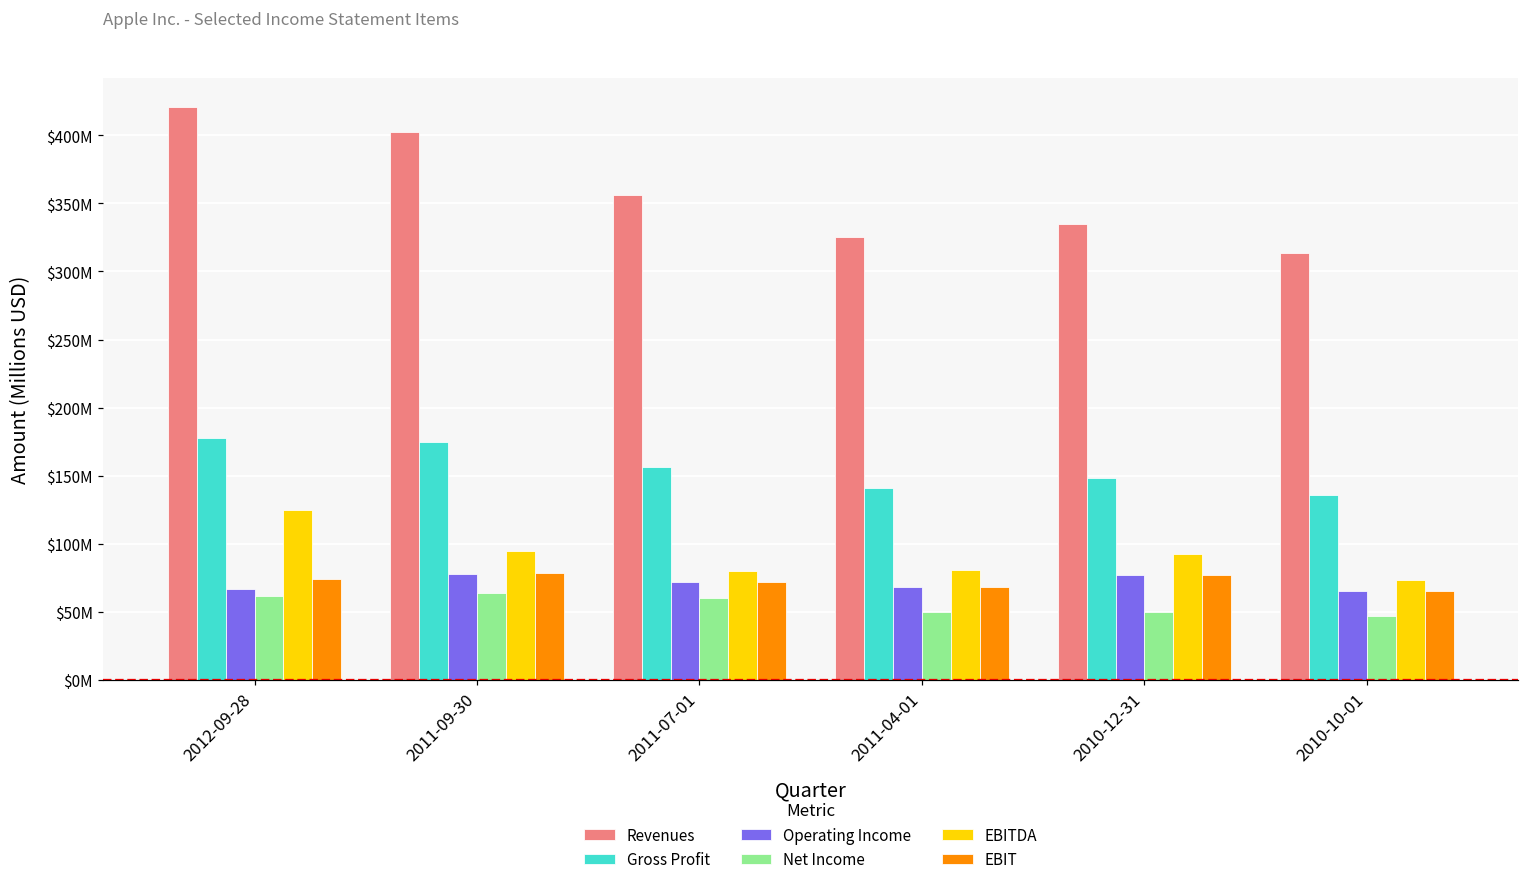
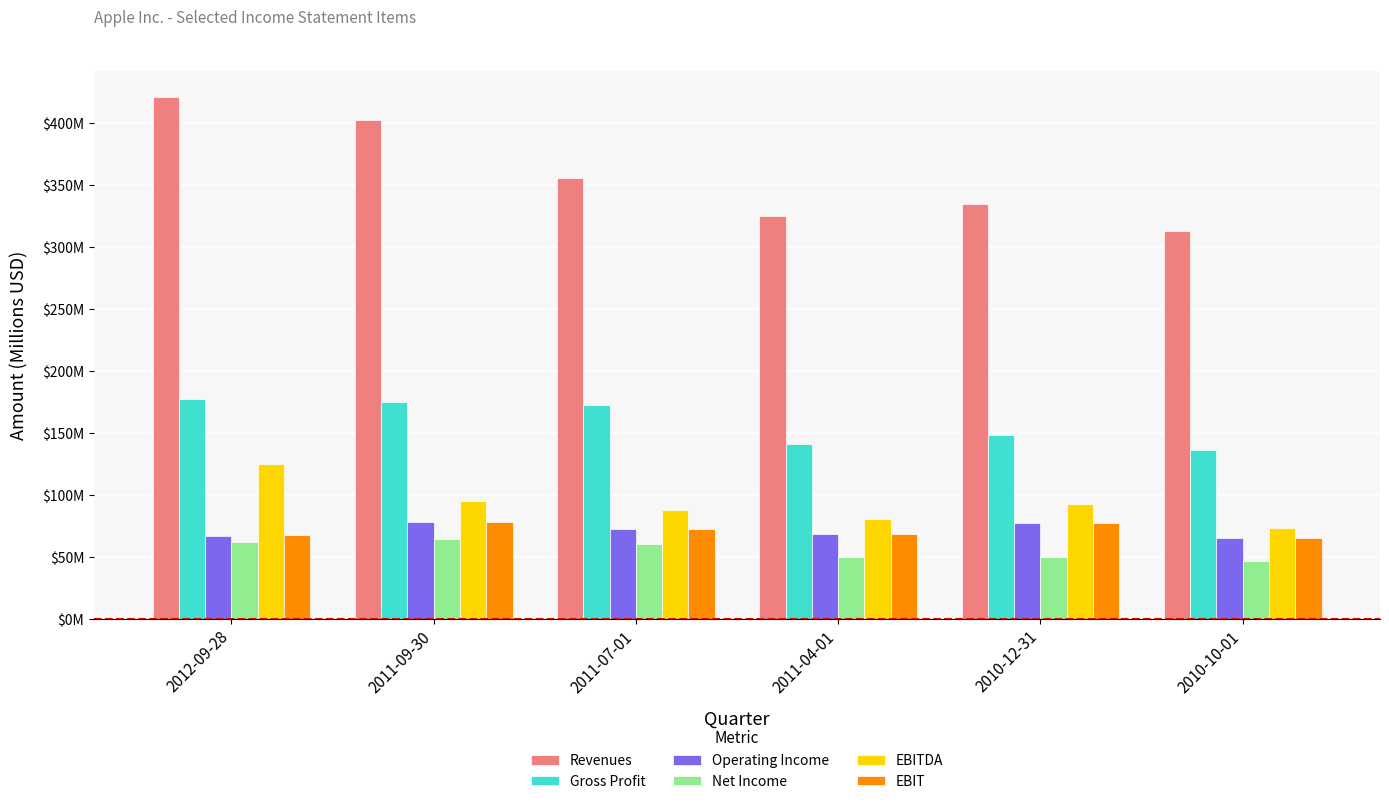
  {
    "Revenues": {
      "2012-09-28": "$421000000",
      "2011-09-30": "$402000000",
      "2011-07-01": "$356000000",
      "2011-04-01": "$325000000",
      "2010-12-31": "$335000000",
      "2010-10-01": "$313000000"
    },
    "Gross Profit": {
      "2012-09-28": "$178000000",
      "2011-09-30": "$175000000",
-     "2011-07-01": "$156000000",
+     "2011-07-01": "$173000000",
      "2011-04-01": "$141000000",
      "2010-12-31": "$149000000",
      "2010-10-01": "$136000000"
    },
    "Operating Income": {
      "2012-09-28": "$67000000",
      "2011-09-30": "$78000000",
      "2011-07-01": "$72000000",
      "2011-04-01": "$68000000",
      "2010-12-31": "$77000000",
      "2010-10-01": "$65000000"
    },
    "Net Income": {
      "2012-09-28": "$62000000",
      "2011-09-30": "$64000000",
      "2011-07-01": "$60000000",
      "2011-04-01": "$50000000",
      "2010-12-31": "$50000000",
      "2010-10-01": "$47000000"
    },
    "EBITDA": {
      "2012-09-28": "$125000000",
      "2011-09-30": "$95000000",
-     "2011-07-01": "$80000000",
+     "2011-07-01": "$87000000",
      "2011-04-01": "$81000000",
      "2010-12-31": "$92000000",
      "2010-10-01": "$73000000"
    },
    "EBIT": {
-     "2012-09-28": "$74000000",
+     "2012-09-28": "$67000000",
      "2011-09-30": "$78000000",
      "2011-07-01": "$72000000",
      "2011-04-01": "$68000000",
      "2010-12-31": "$77000000",
      "2010-10-01": "$65000000"
    }
  }
